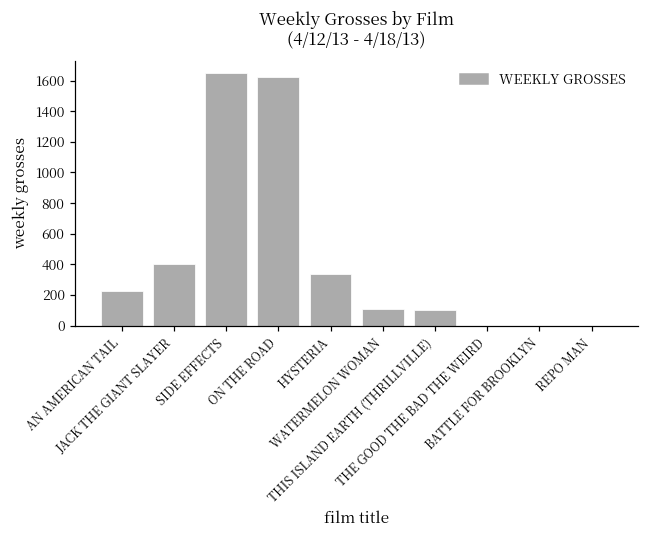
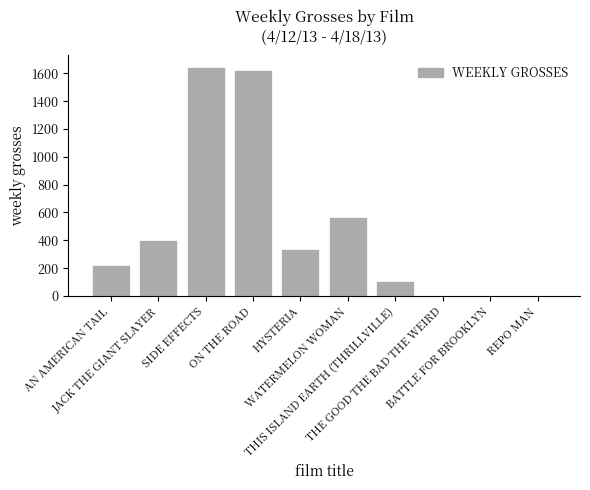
  {
    "AN AMERICAN TAIL": 220,
    "JACK THE GIANT SLAYER": 400,
    "SIDE EFFECTS": 1650,
    "ON THE ROAD": 1630,
    "HYSTERIA": 340,
-   "WATERMELON WOMAN": 110,
+   "WATERMELON WOMAN": 570,
    "THIS ISLAND EARTH (THRILLVILLE)": 110,
    "THE GOOD THE BAD THE WEIRD": 0,
    "BATTLE FOR BROOKLYN": 0,
    "REPO MAN": 0
  }
